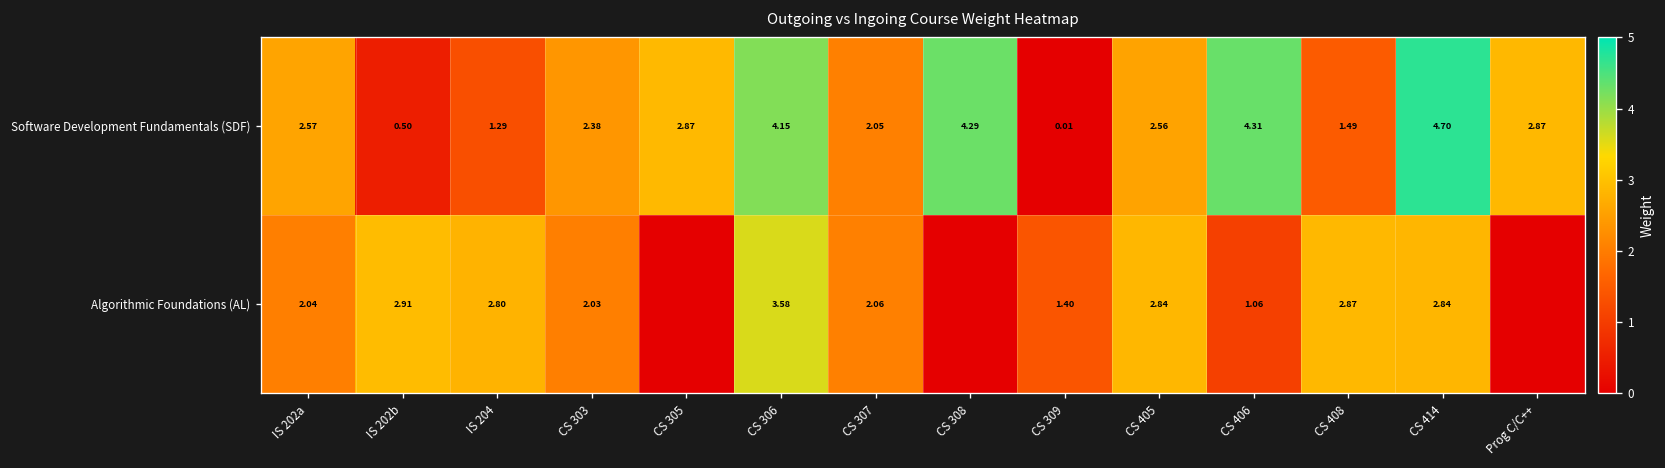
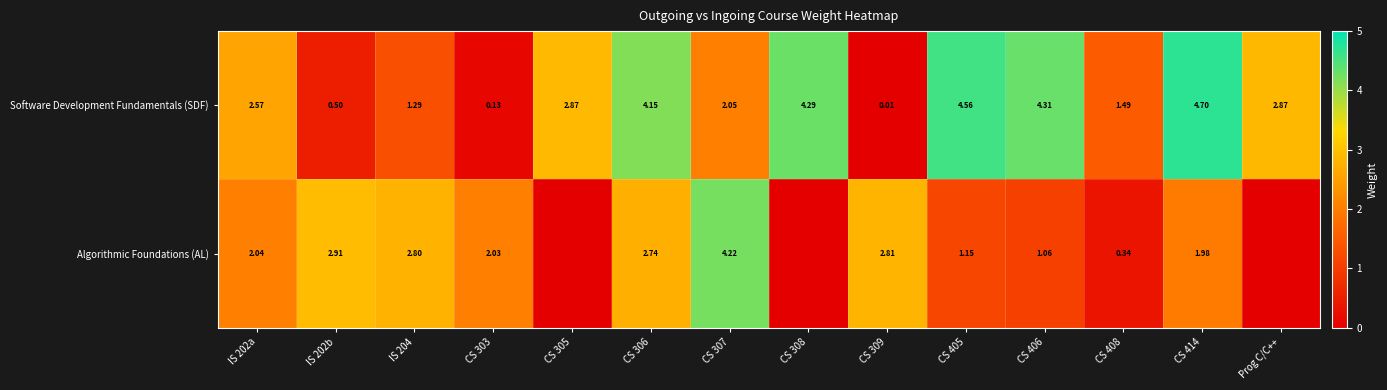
  {
    "Software Development Fundamentals (SDF)": {
      "IS 202a": 2.57,
      "IS 202b": 0.50,
      "IS 204": 1.29,
-     "CS 303": 2.38,
+     "CS 303": 0.13,
      "CS 305": 2.87,
      "CS 306": 4.15,
      "CS 307": 2.05,
      "CS 308": 4.29,
      "CS 309": 0.01,
-     "CS 405": 2.56,
+     "CS 405": 4.56,
      "CS 406": 4.31,
      "CS 408": 1.49,
      "CS 414": 4.70,
      "Prog C/C++": 2.87
    },
    "Algorithmic Foundations (AL)": {
      "IS 202a": 2.04,
      "IS 202b": 2.91,
      "IS 204": 2.80,
      "CS 303": 2.03,
-     "CS 306": 3.58,
-     "CS 307": 2.06,
-     "CS 309": 1.40,
-     "CS 405": 2.84,
+     "CS 306": 2.74,
+     "CS 307": 4.22,
+     "CS 309": 2.81,
+     "CS 405": 1.15,
      "CS 406": 1.06,
-     "CS 408": 2.87,
-     "CS 414": 2.84
+     "CS 408": 0.34,
+     "CS 414": 1.98
    }
  }
